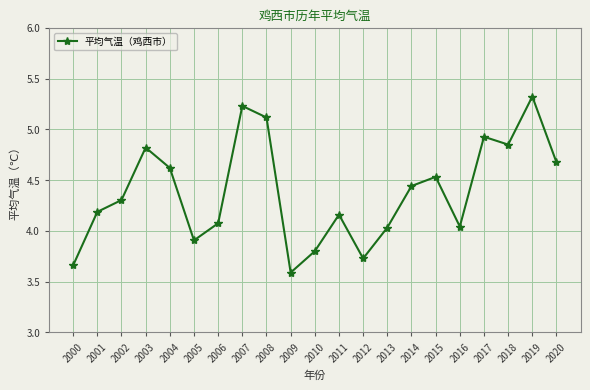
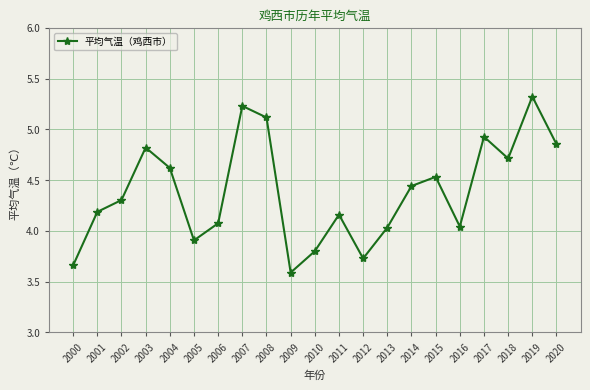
  {
    "2000": 3.66,
    "2001": 4.19,
    "2002": 4.30,
    "2003": 4.82,
    "2004": 4.62,
    "2005": 3.91,
    "2006": 4.07,
    "2007": 5.23,
    "2008": 5.12,
    "2009": 3.59,
    "2010": 3.80,
    "2011": 4.16,
    "2012": 3.73,
    "2013": 4.03,
    "2014": 4.44,
    "2015": 4.53,
    "2016": 4.04,
    "2017": 4.93,
-   "2018": 4.85,
+   "2018": 4.71,
    "2019": 5.32,
-   "2020": 4.67
+   "2020": 4.85
  }
